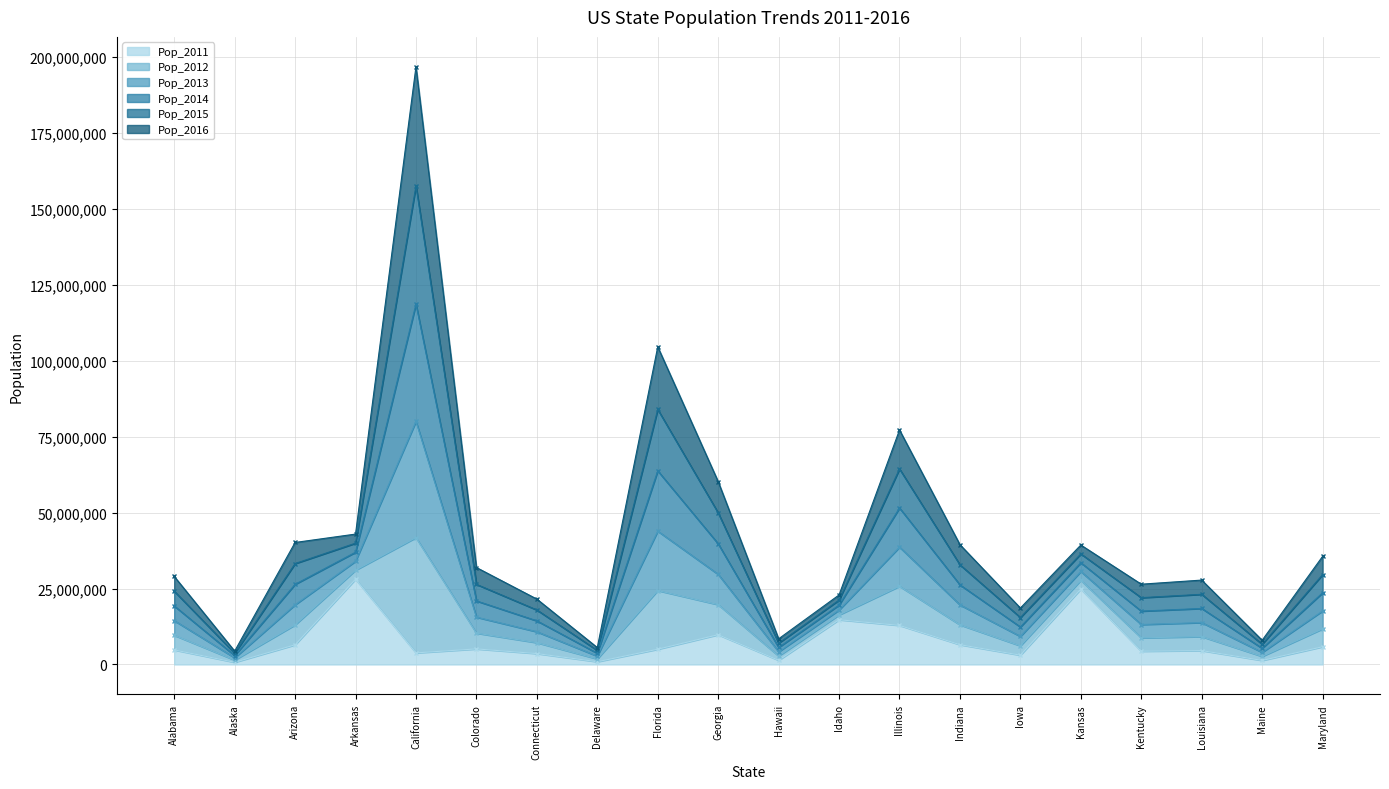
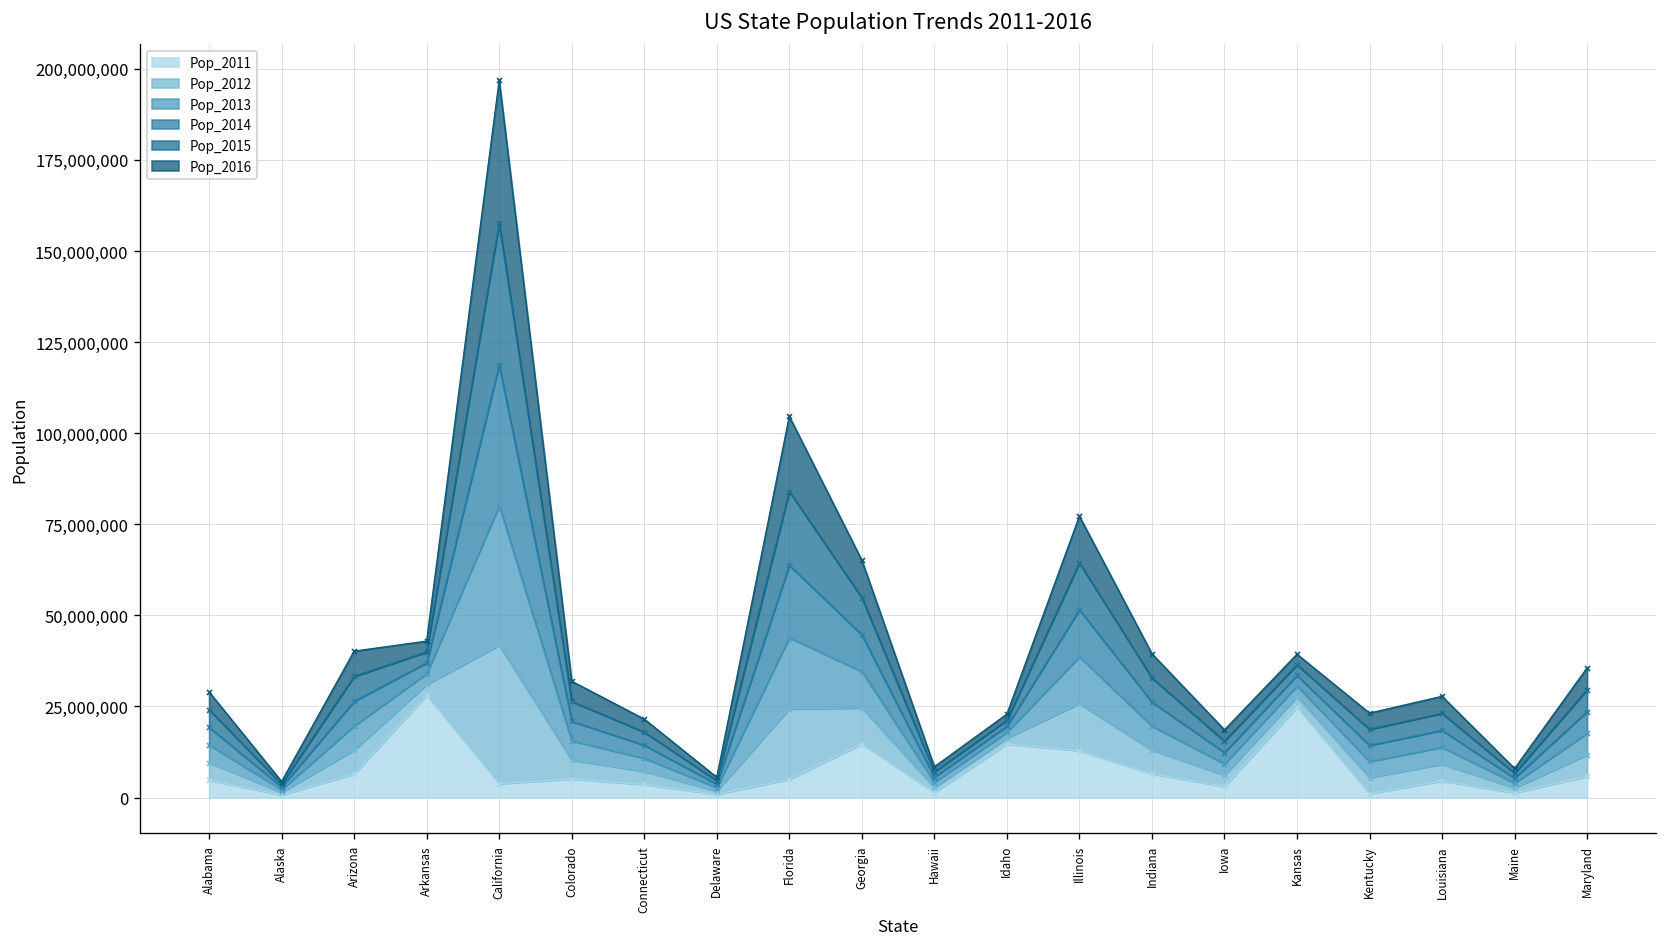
  {
    "Pop_2011": {
      "Alabama": "5,000,000",
      "Arizona": "6,000,000",
      "Arkansas": "28,000,000",
      "California": "4,000,000",
      "Colorado": "5,000,000",
      "Connecticut": "4,000,000",
      "Delaware": "1,000,000",
      "Florida": "5,000,000",
-     "Georgia": "10,000,000",
+     "Georgia": "15,000,000",
      "Hawaii": "1,000,000",
      "Idaho": "15,000,000",
      "Illinois": "13,000,000",
      "Indiana": "7,000,000",
      "Iowa": "3,000,000",
      "Kansas": "25,000,000",
-     "Kentucky": "4,000,000",
+     "Kentucky": "1,000,000",
      "Louisiana": "5,000,000",
      "Maine": "1,000,000",
      "Maryland": "6,000,000"
    }
  }
